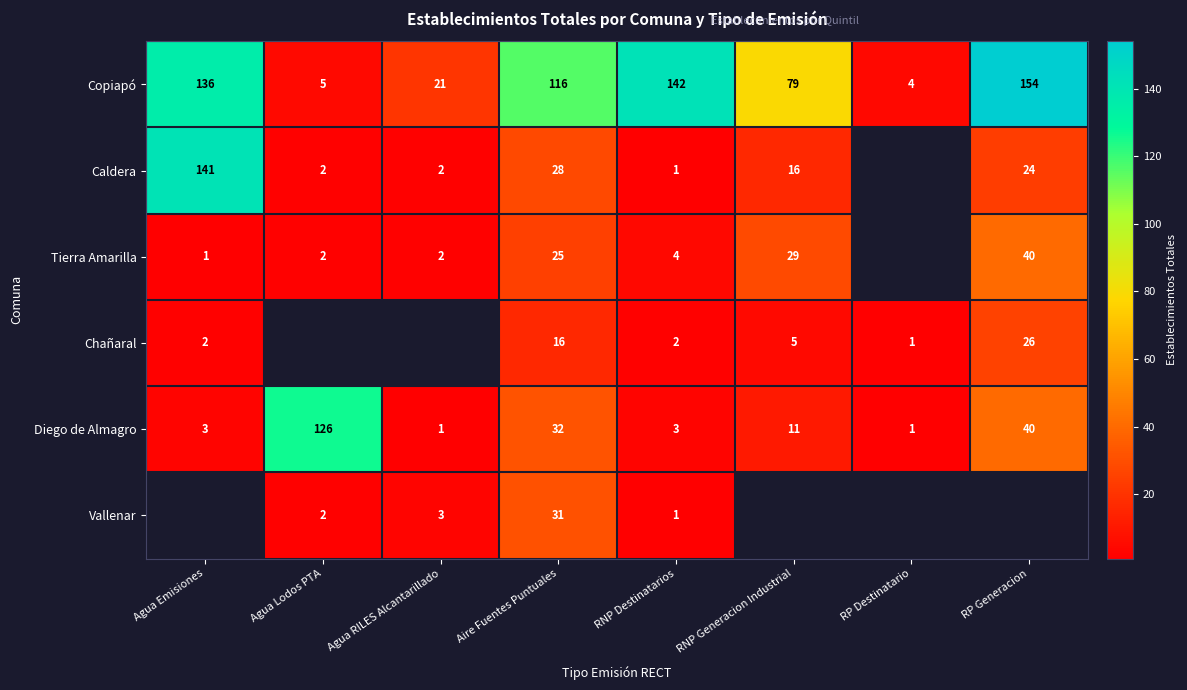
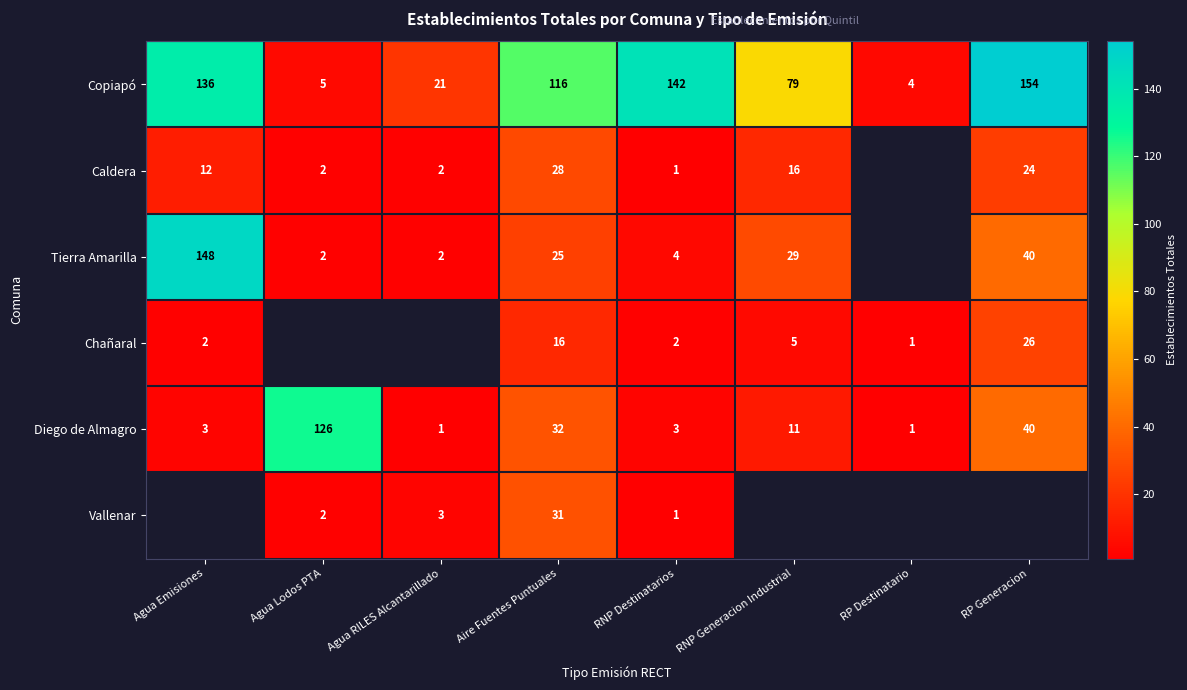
  {
    "Copiapó": {
      "Agua Emisiones": 136,
      "Agua Lodos PTA": 5,
      "Agua RILES Alcantarillado": 21,
      "Aire Fuentes Puntuales": 116,
      "RNP Destinatarios": 142,
      "RNP Generacion Industrial": 79,
      "RP Destinatario": 4,
      "RP Generacion": 154
    },
    "Caldera": {
-     "Agua Emisiones": 141,
+     "Agua Emisiones": 12,
      "Agua Lodos PTA": 2,
      "Agua RILES Alcantarillado": 2,
      "Aire Fuentes Puntuales": 28,
      "RNP Destinatarios": 1,
      "RNP Generacion Industrial": 16,
      "RP Generacion": 24
    },
    "Tierra Amarilla": {
-     "Agua Emisiones": 1,
+     "Agua Emisiones": 148,
      "Agua Lodos PTA": 2,
      "Agua RILES Alcantarillado": 2,
      "Aire Fuentes Puntuales": 25,
      "RNP Destinatarios": 4,
      "RNP Generacion Industrial": 29,
      "RP Generacion": 40
    },
    "Chañaral": {
      "Agua Emisiones": 2,
      "Aire Fuentes Puntuales": 16,
      "RNP Destinatarios": 2,
      "RNP Generacion Industrial": 5,
      "RP Destinatario": 1,
      "RP Generacion": 26
    },
    "Diego de Almagro": {
      "Agua Emisiones": 3,
      "Agua Lodos PTA": 126,
      "Agua RILES Alcantarillado": 1,
      "Aire Fuentes Puntuales": 32,
      "RNP Destinatarios": 3,
      "RNP Generacion Industrial": 11,
      "RP Destinatario": 1,
      "RP Generacion": 40
    },
    "Vallenar": {
      "Agua Lodos PTA": 2,
      "Agua RILES Alcantarillado": 3,
      "Aire Fuentes Puntuales": 31,
      "RNP Destinatarios": 1
    }
  }
